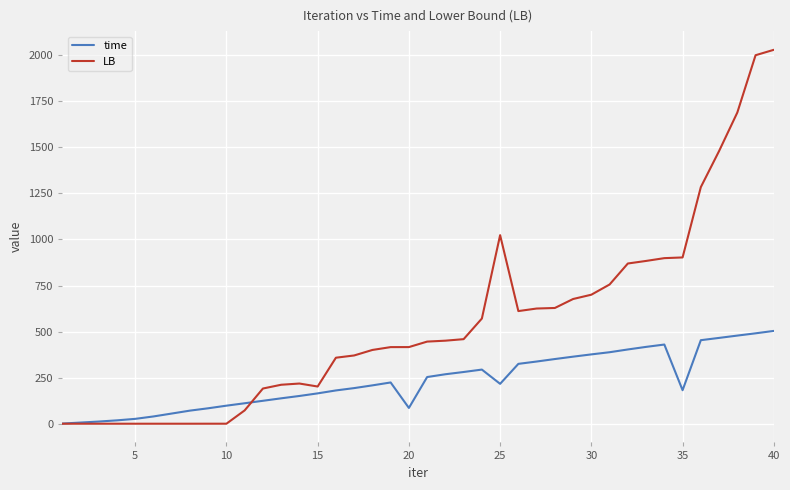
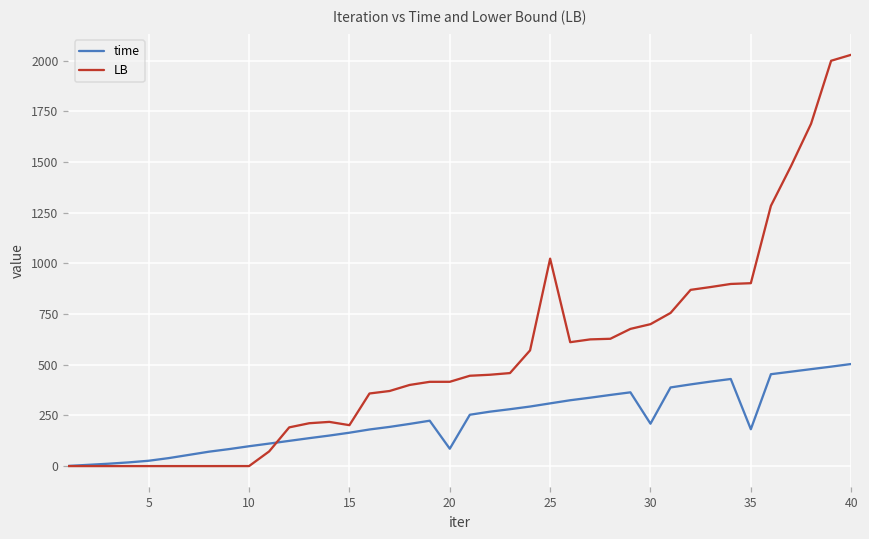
  {
    "time": {
      "5": 30,
      "10": 100,
      "15": 160,
      "20": 90,
-     "25": 220,
-     "30": 380,
+     "25": 310,
+     "30": 210,
      "35": 180,
      "40": 500
    },
    "LB": {
      "5": 0,
      "10": 0,
      "15": 200,
      "20": 420,
      "25": 1020,
      "30": 700,
      "35": 900,
      "40": 2030
    }
  }
